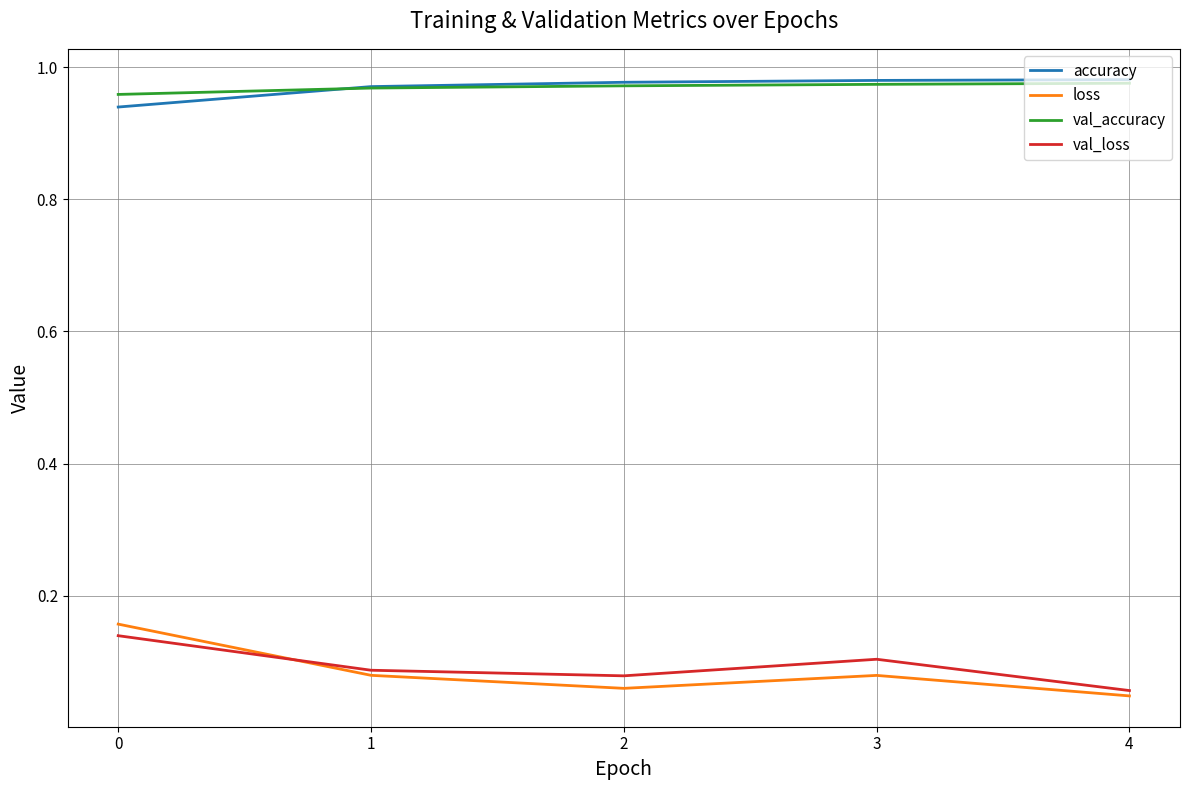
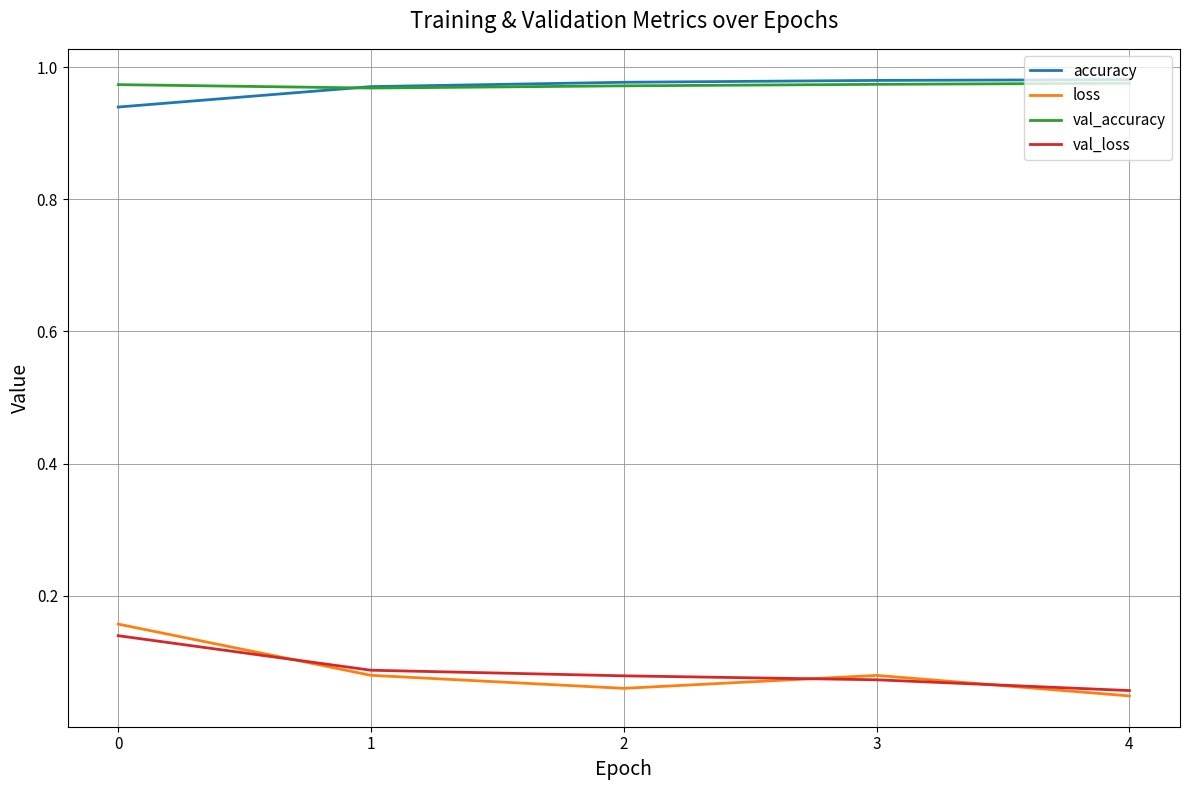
  {
    "accuracy": {
      "0": 0.94,
      "2": 0.98,
      "3": 0.98
    },
    "loss": {
      "0": 0.16,
      "1": 0.08,
      "2": 0.06,
      "3": 0.08,
      "4": 0.05
    },
    "val_accuracy": {
-     "0": 0.96,
+     "0": 0.97,
      "2": 0.97,
      "3": 0.97
    },
    "val_loss": {
      "0": 0.14,
      "1": 0.09,
      "2": 0.08,
-     "3": 0.10,
+     "3": 0.07,
      "4": 0.06
    }
  }
